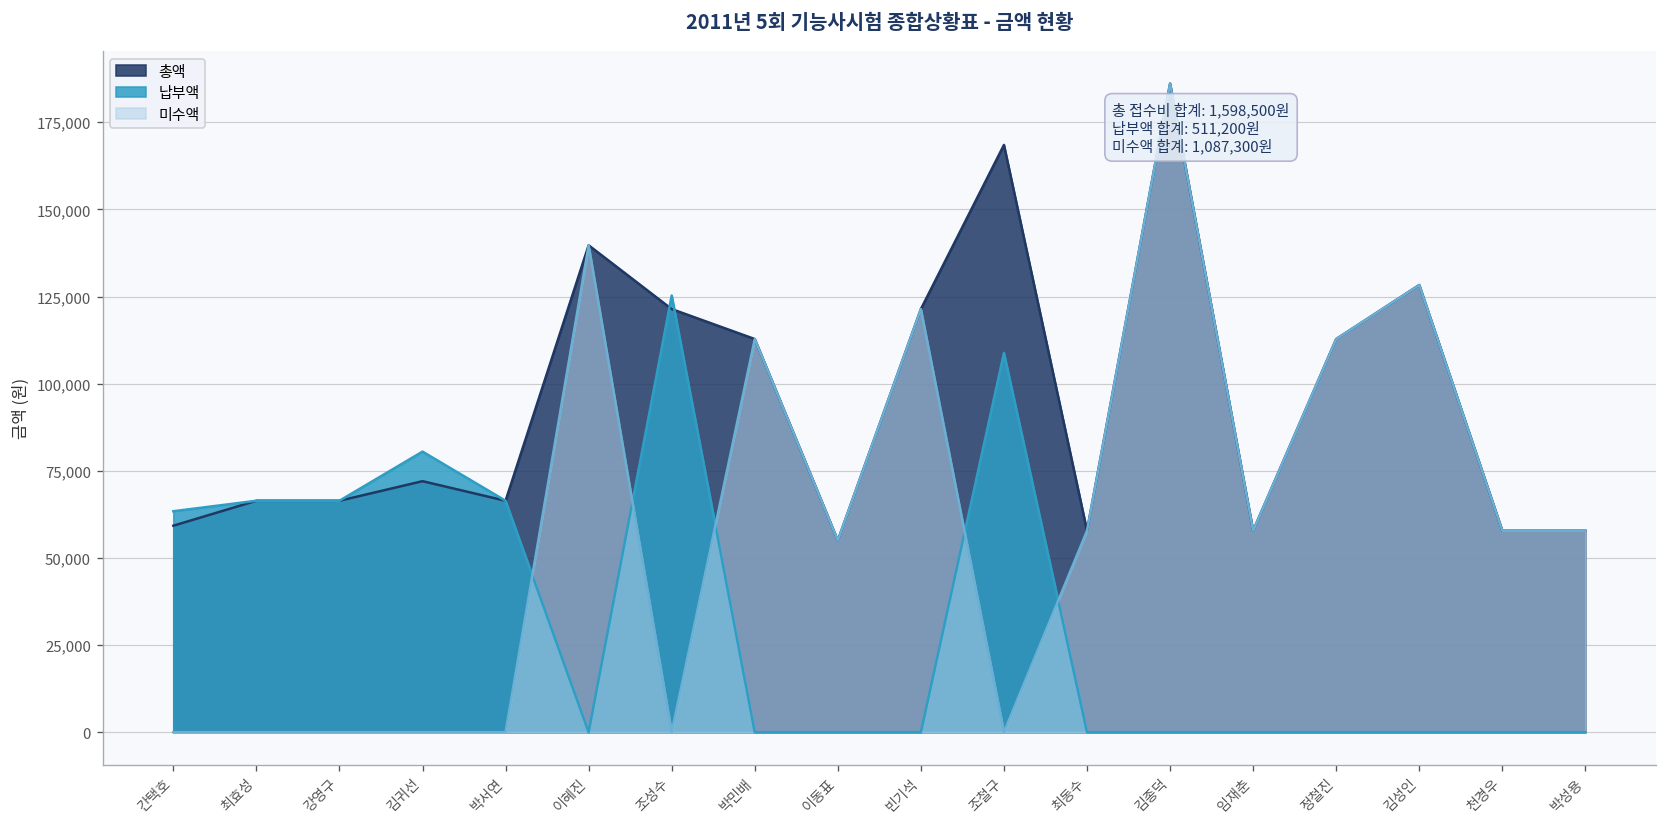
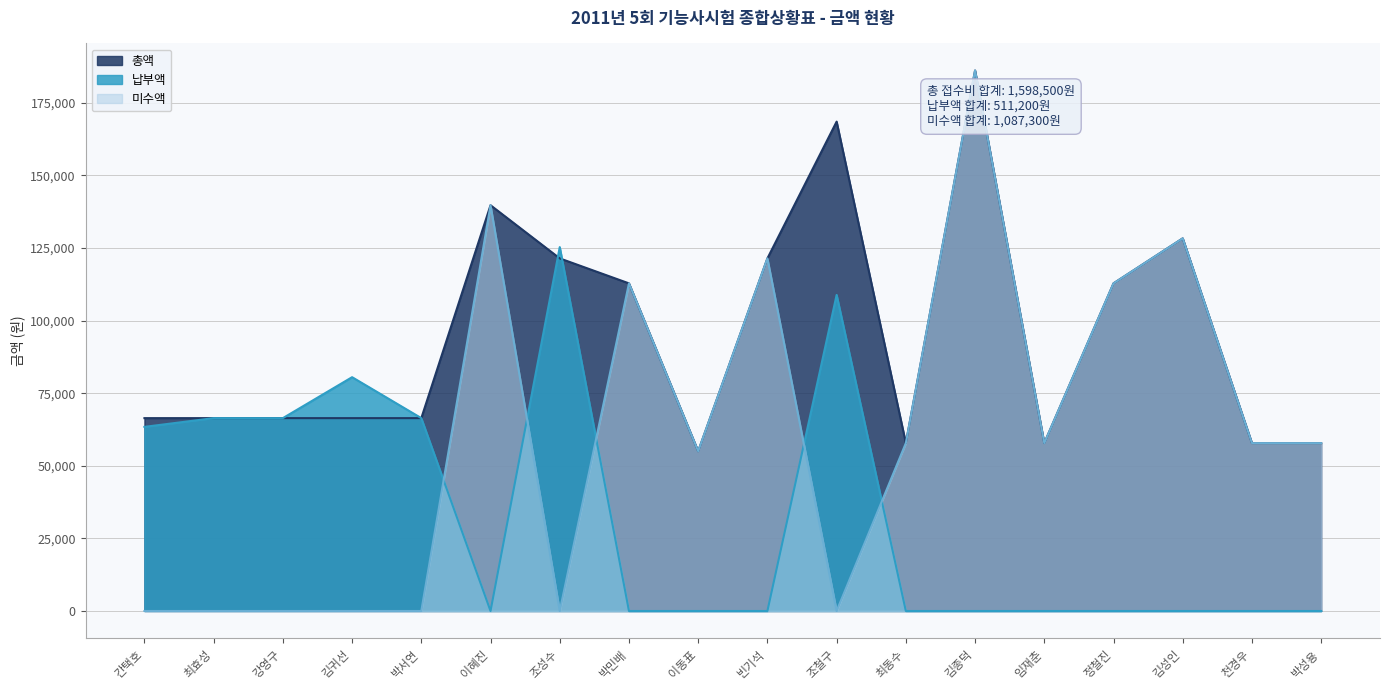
  {
    "총액": {
-     "간택호": "59,000",
-     "김귀선": "72,000",
+     "간택호": "66,000",
+     "김귀선": "66,000",
      "조성수": "121,000",
      "조철구": "168,000"
    },
    "납부액": {
      "간택호": "63,000",
      "김귀선": "81,000",
      "이혜진": "0",
      "조성수": "125,000",
      "박민배": "0",
      "이동표": "0",
      "빈기석": "0",
      "조철구": "109,000",
      "최동수": "0",
      "김종덕": "0",
      "임재춘": "0",
      "정철진": "0",
      "김성인": "0",
      "천경우": "0",
      "박성용": "0"
    },
    "미수액": {
      "간택호": "0",
      "최효성": "0",
      "강영구": "0",
      "김귀선": "0",
      "박서연": "0",
      "조성수": "0",
      "조철구": "0"
    }
  }
